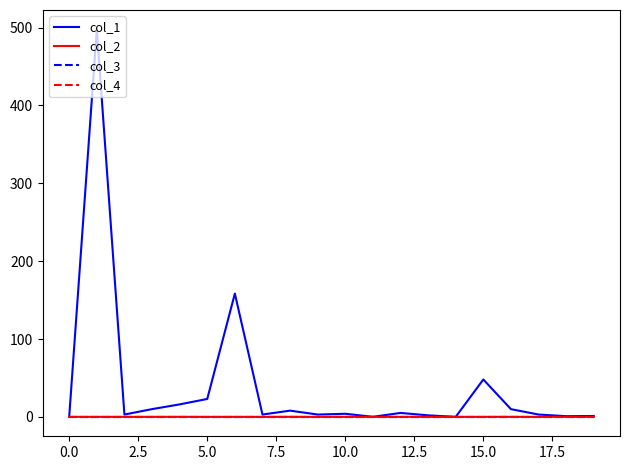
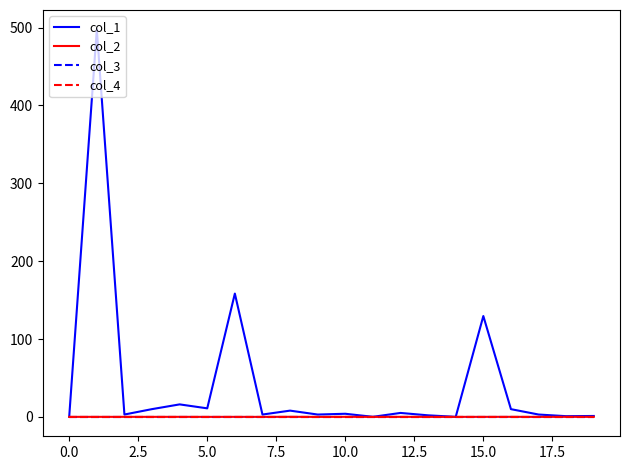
  {
    "col_1": {
-     "5.0": 20,
+     "5.0": 10,
      "10.0": 0,
-     "15.0": 50
+     "15.0": 130
    },
    "col_4": {
      "5.0": 0,
      "10.0": 0,
      "15.0": 0
    }
  }
